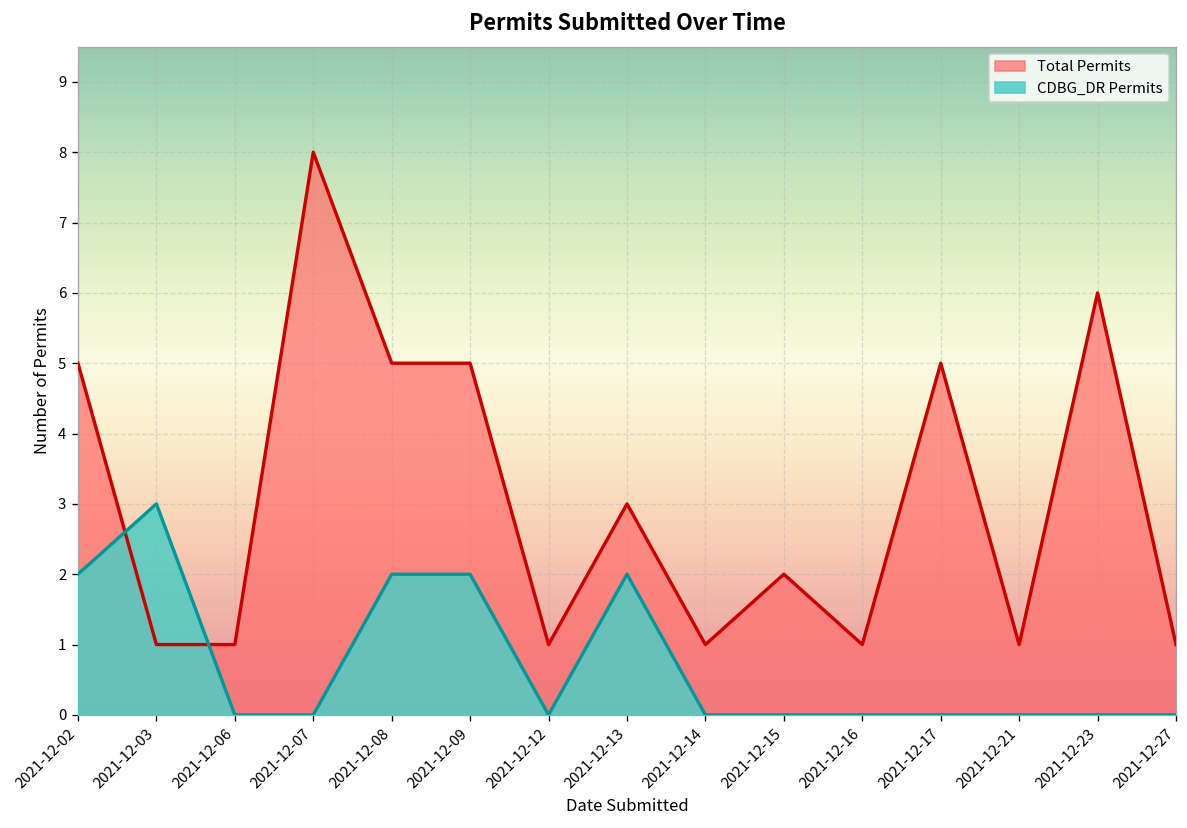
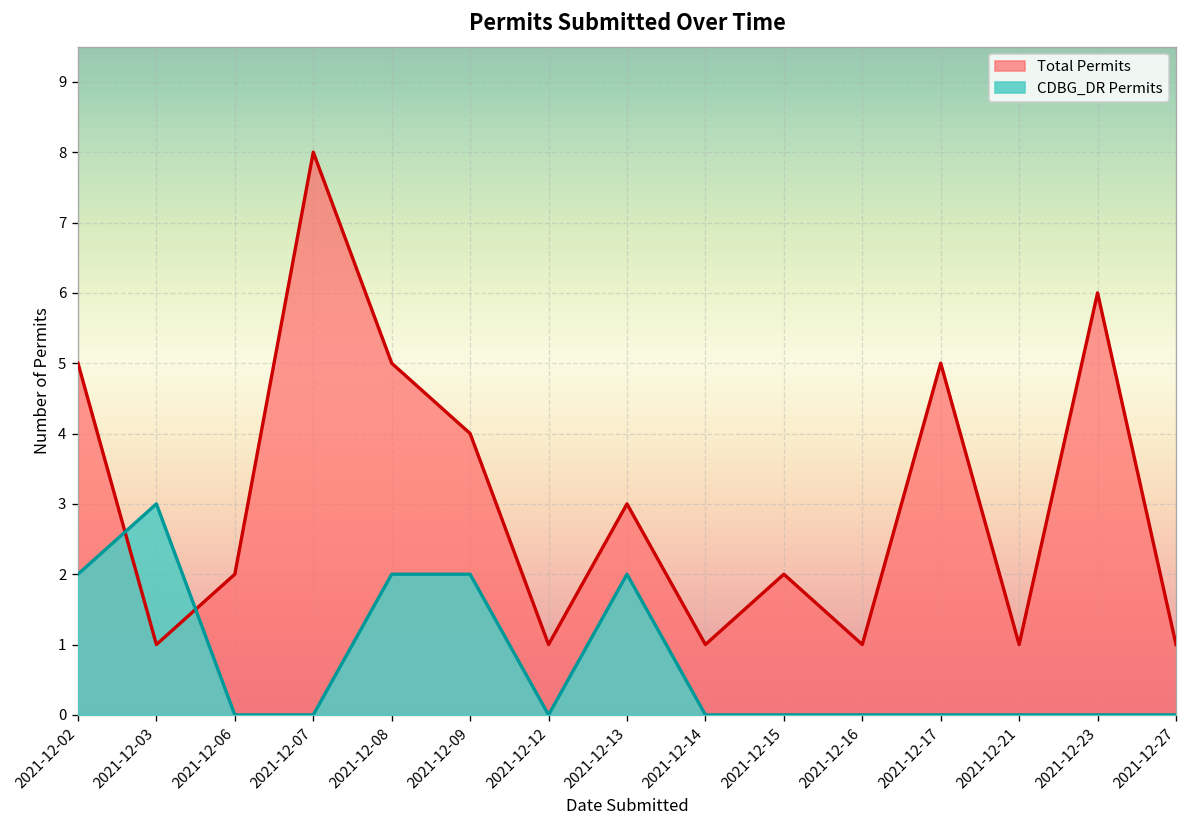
  {
    "Total Permits": {
      "2021-12-02": 5,
      "2021-12-03": 1,
-     "2021-12-06": 1,
+     "2021-12-06": 2,
      "2021-12-07": 8,
      "2021-12-08": 5,
-     "2021-12-09": 5,
+     "2021-12-09": 4,
      "2021-12-12": 1,
      "2021-12-13": 3,
      "2021-12-14": 1,
      "2021-12-15": 2,
      "2021-12-16": 1,
      "2021-12-17": 5,
      "2021-12-21": 1,
      "2021-12-23": 6,
      "2021-12-27": 1
    },
    "CDBG_DR Permits": {
      "2021-12-02": 2,
      "2021-12-03": 3,
      "2021-12-06": 0,
      "2021-12-07": 0,
      "2021-12-08": 2,
      "2021-12-09": 2,
      "2021-12-12": 0,
      "2021-12-13": 2,
      "2021-12-14": 0,
      "2021-12-15": 0,
      "2021-12-16": 0,
      "2021-12-17": 0,
      "2021-12-21": 0,
      "2021-12-23": 0,
      "2021-12-27": 0
    }
  }
